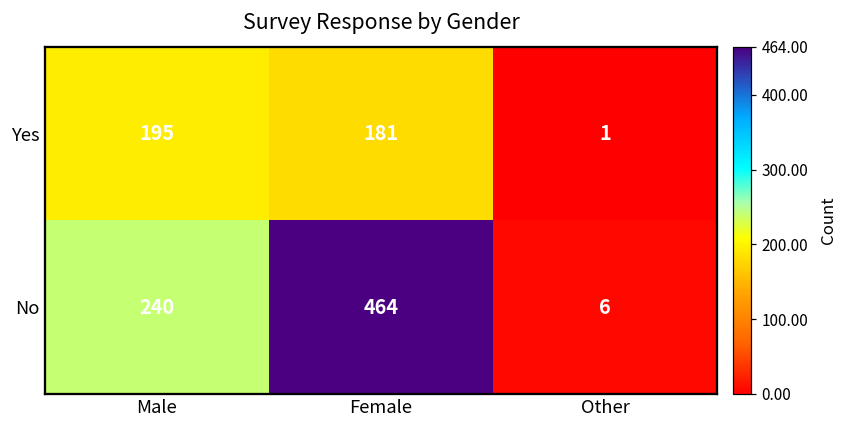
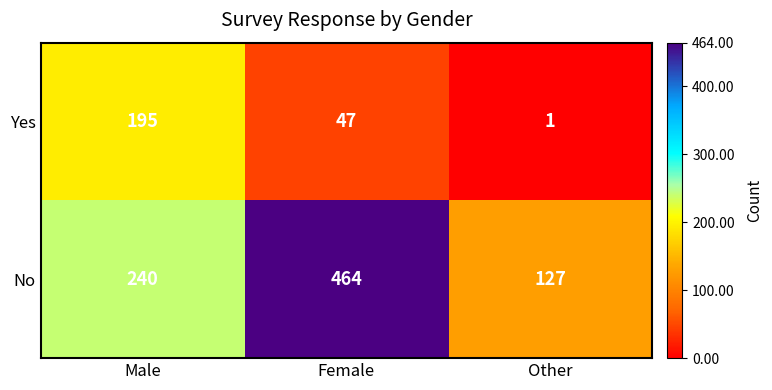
  {
    "Yes": {
      "Male": 195,
-     "Female": 181,
+     "Female": 47,
      "Other": 1
    },
    "No": {
      "Male": 240,
      "Female": 464,
-     "Other": 6
+     "Other": 127
    }
  }
